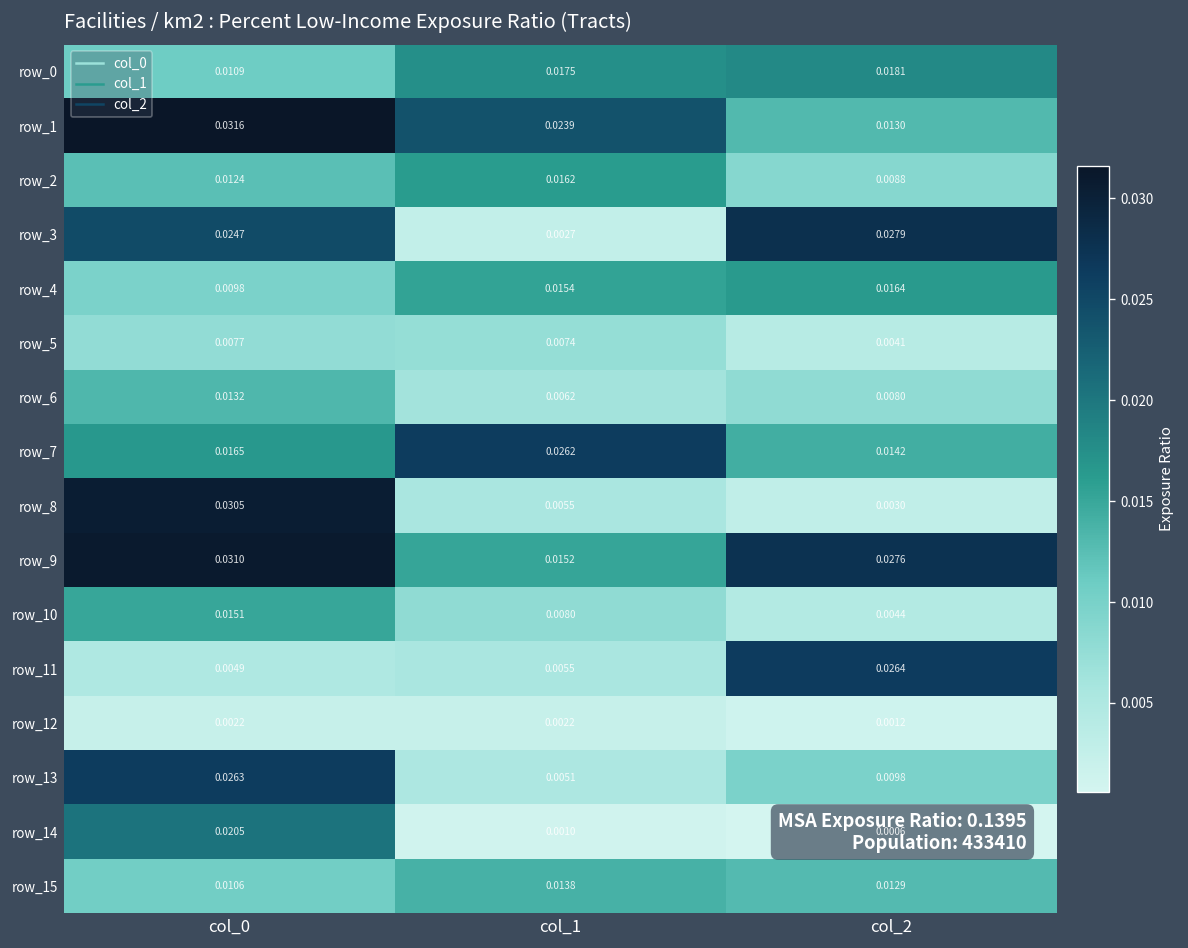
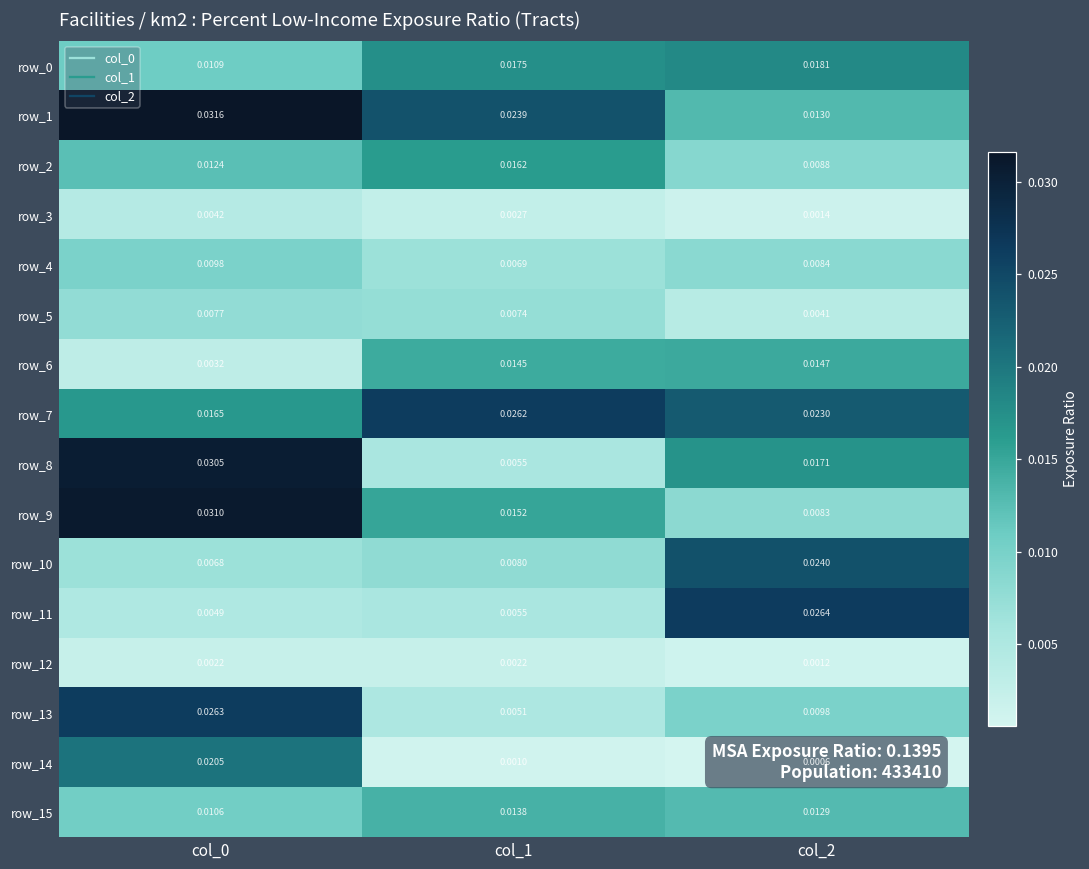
  {
    "row_0": {
      "col_0": 0.0109,
      "col_1": 0.0175,
      "col_2": 0.0181
    },
    "row_1": {
      "col_0": 0.0316,
      "col_1": 0.0239,
      "col_2": 0.0130
    },
    "row_2": {
      "col_0": 0.0124,
      "col_1": 0.0162,
      "col_2": 0.0088
    },
    "row_3": {
-     "col_0": 0.0247,
+     "col_0": 0.0042,
      "col_1": 0.0027,
-     "col_2": 0.0279
+     "col_2": 0.0014
    },
    "row_4": {
      "col_0": 0.0098,
-     "col_1": 0.0154,
-     "col_2": 0.0164
+     "col_1": 0.0069,
+     "col_2": 0.0084
    },
    "row_5": {
      "col_0": 0.0077,
      "col_1": 0.0074,
      "col_2": 0.0041
    },
    "row_6": {
-     "col_0": 0.0132,
-     "col_1": 0.0062,
-     "col_2": 0.0080
+     "col_0": 0.0032,
+     "col_1": 0.0145,
+     "col_2": 0.0147
    },
    "row_7": {
      "col_0": 0.0165,
      "col_1": 0.0262,
-     "col_2": 0.0142
+     "col_2": 0.0230
    },
    "row_8": {
      "col_0": 0.0305,
      "col_1": 0.0055,
-     "col_2": 0.0030
+     "col_2": 0.0171
    },
    "row_9": {
      "col_0": 0.0310,
      "col_1": 0.0152,
-     "col_2": 0.0276
+     "col_2": 0.0083
    },
    "row_10": {
-     "col_0": 0.0151,
+     "col_0": 0.0068,
      "col_1": 0.0080,
-     "col_2": 0.0044
+     "col_2": 0.0240
    },
    "row_11": {
      "col_0": 0.0049,
      "col_1": 0.0055,
      "col_2": 0.0264
    },
    "row_12": {
      "col_0": 0.0022,
      "col_1": 0.0022,
      "col_2": 0.0012
    },
    "row_13": {
      "col_0": 0.0263,
      "col_1": 0.0051,
      "col_2": 0.0098
    },
    "row_14": {
      "col_0": 0.0205
    },
    "row_15": {
      "col_0": 0.0106,
      "col_1": 0.0138,
      "col_2": 0.0129
    }
  }
